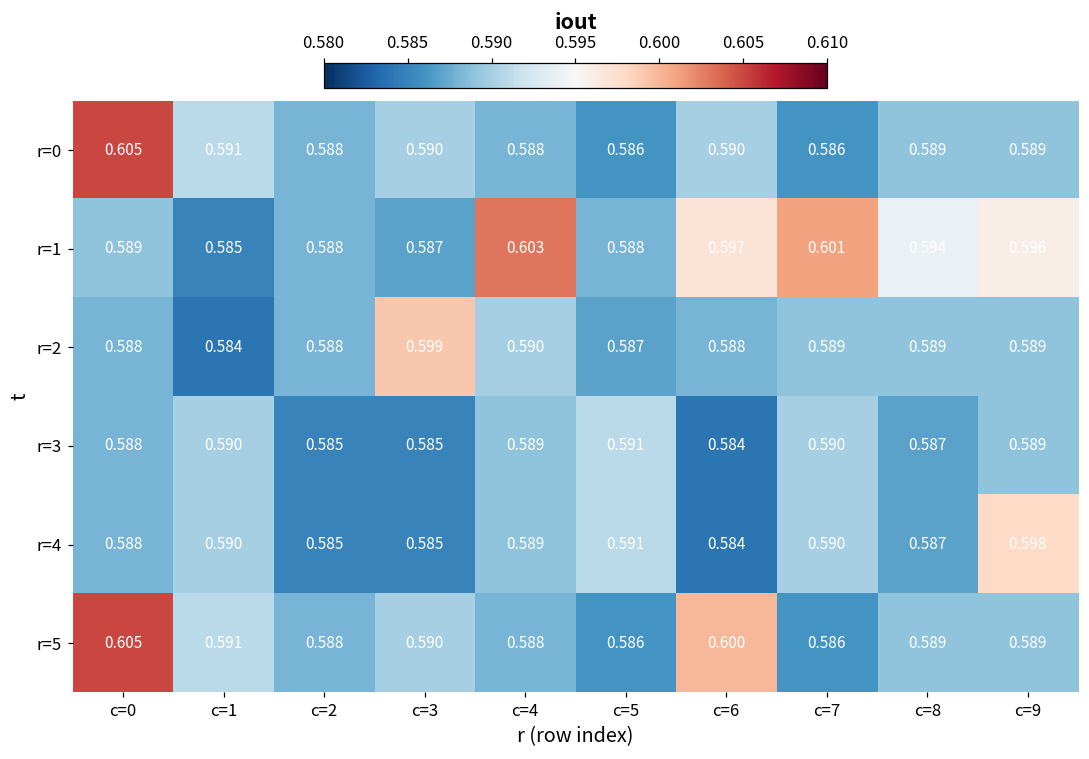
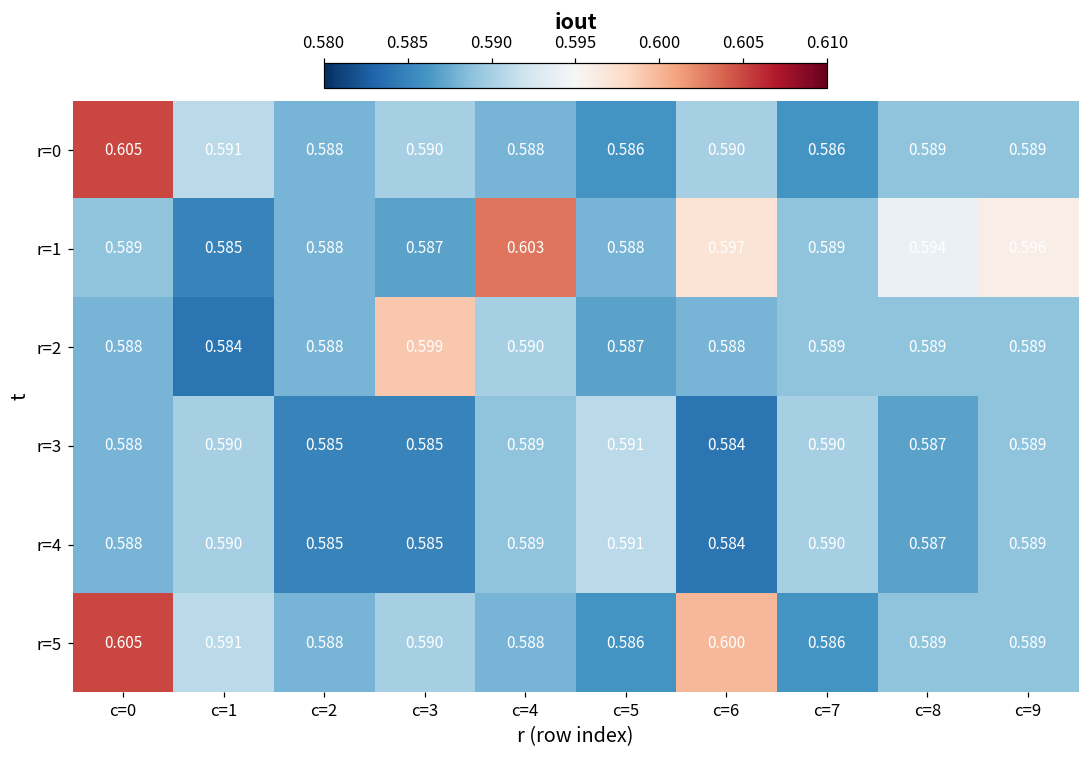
  {
    "r=0": {
      "c=0": 0.605,
      "c=1": 0.591,
      "c=2": 0.588,
      "c=3": 0.590,
      "c=4": 0.588,
      "c=5": 0.586,
      "c=6": 0.590,
      "c=7": 0.586,
      "c=8": 0.589,
      "c=9": 0.589
    },
    "r=1": {
      "c=0": 0.589,
      "c=1": 0.585,
      "c=2": 0.588,
      "c=3": 0.587,
      "c=4": 0.603,
      "c=5": 0.588,
-     "c=7": 0.601
+     "c=7": 0.589
    },
    "r=2": {
      "c=0": 0.588,
      "c=1": 0.584,
      "c=2": 0.588,
      "c=3": 0.599,
      "c=4": 0.590,
      "c=5": 0.587,
      "c=6": 0.588,
      "c=7": 0.589,
      "c=8": 0.589,
      "c=9": 0.589
    },
    "r=3": {
      "c=0": 0.588,
      "c=1": 0.590,
      "c=2": 0.585,
      "c=3": 0.585,
      "c=4": 0.589,
      "c=5": 0.591,
      "c=6": 0.584,
      "c=7": 0.590,
      "c=8": 0.587,
      "c=9": 0.589
    },
    "r=4": {
      "c=0": 0.588,
      "c=1": 0.590,
      "c=2": 0.585,
      "c=3": 0.585,
      "c=4": 0.589,
      "c=5": 0.591,
      "c=6": 0.584,
      "c=7": 0.590,
      "c=8": 0.587,
-     "c=9": 0.598
+     "c=9": 0.589
    },
    "r=5": {
      "c=0": 0.605,
      "c=1": 0.591,
      "c=2": 0.588,
      "c=3": 0.590,
      "c=4": 0.588,
      "c=5": 0.586,
      "c=6": 0.600,
      "c=7": 0.586,
      "c=8": 0.589,
      "c=9": 0.589
    }
  }
